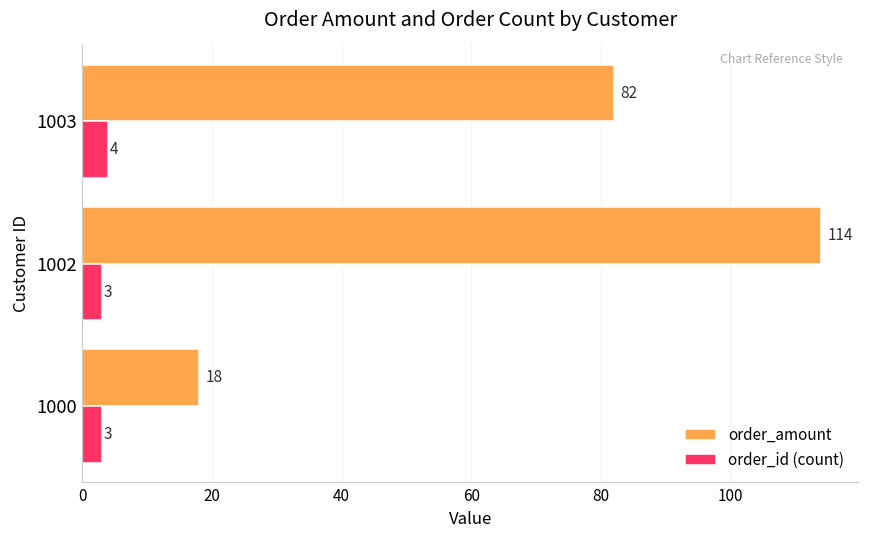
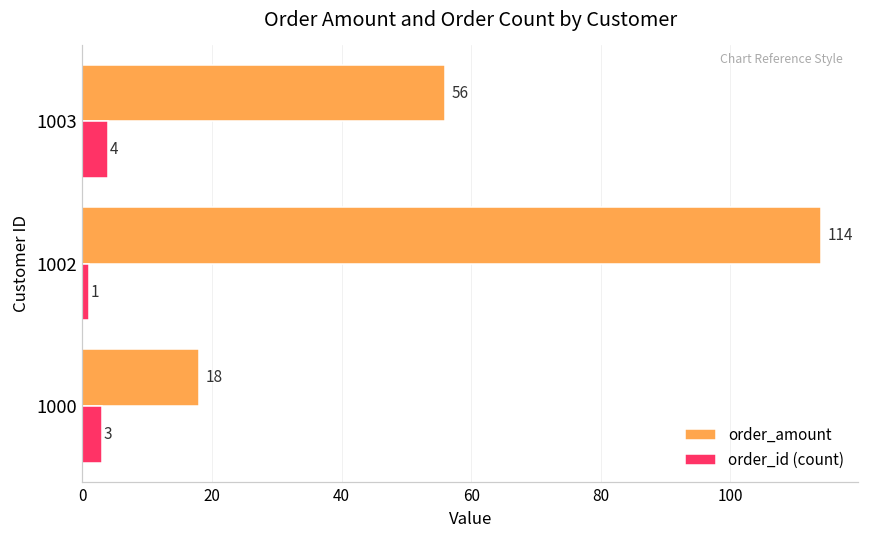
  {
    "order_amount": {
-     "1003": 82,
+     "1003": 56,
      "1002": 114,
      "1000": 18
    },
    "order_id (count)": {
      "1003": 4,
-     "1002": 3,
+     "1002": 1,
      "1000": 3
    }
  }
